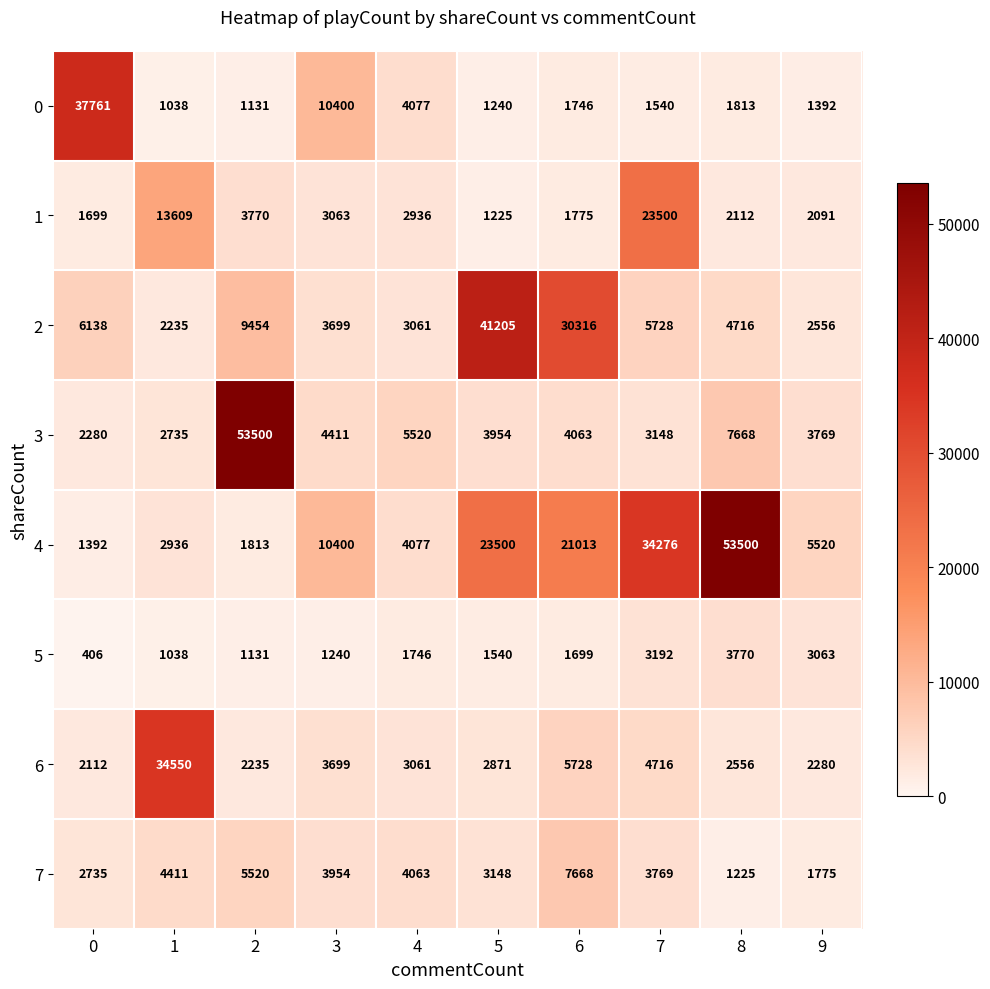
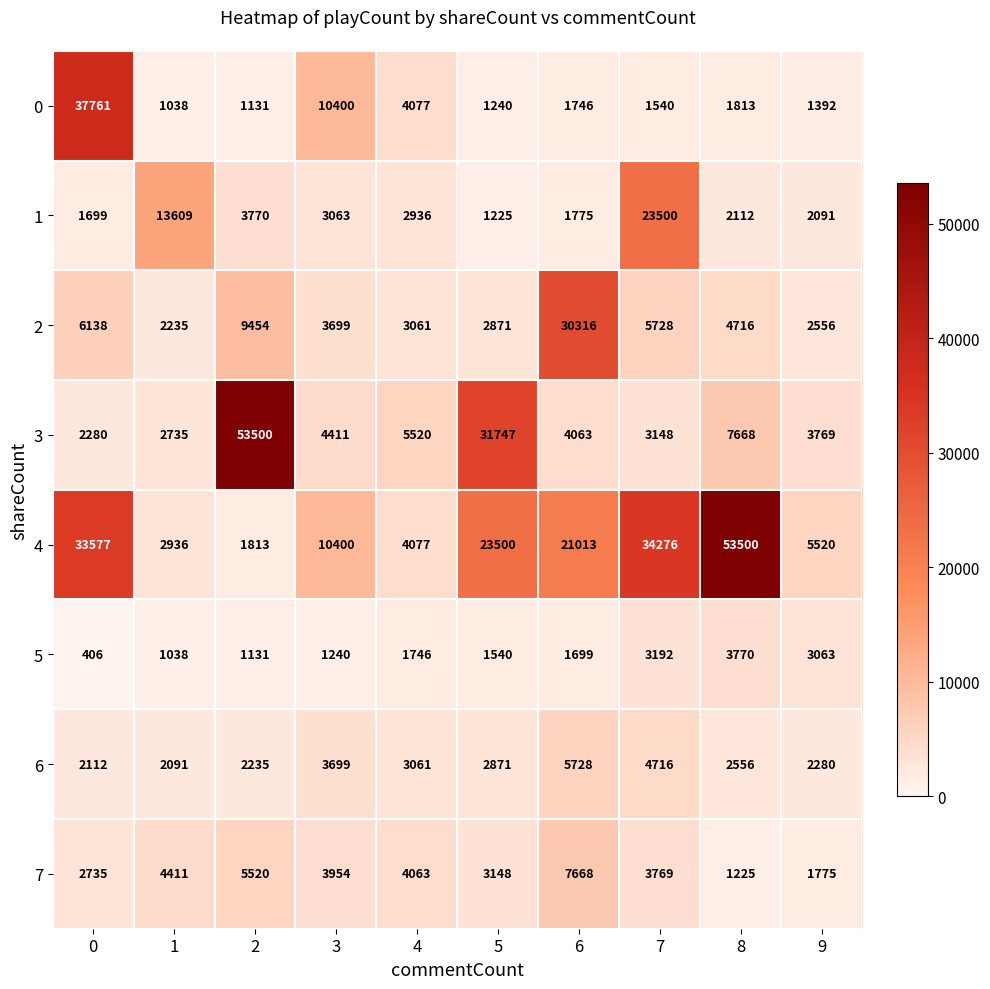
  {
    "0": {
      "0": 37761,
      "1": 1038,
      "2": 1131,
      "3": 10400,
      "4": 4077,
      "5": 1240,
      "6": 1746,
      "7": 1540,
      "8": 1813,
      "9": 1392
    },
    "1": {
      "0": 1699,
      "1": 13609,
      "2": 3770,
      "3": 3063,
      "4": 2936,
      "5": 1225,
      "6": 1775,
      "7": 23500,
      "8": 2112,
      "9": 2091
    },
    "2": {
      "0": 6138,
      "1": 2235,
      "2": 9454,
      "3": 3699,
      "4": 3061,
-     "5": 41205,
+     "5": 2871,
      "6": 30316,
      "7": 5728,
      "8": 4716,
      "9": 2556
    },
    "3": {
      "0": 2280,
      "1": 2735,
      "2": 53500,
      "3": 4411,
      "4": 5520,
-     "5": 3954,
+     "5": 31747,
      "6": 4063,
      "7": 3148,
      "8": 7668,
      "9": 3769
    },
    "4": {
-     "0": 1392,
+     "0": 33577,
      "1": 2936,
      "2": 1813,
      "3": 10400,
      "4": 4077,
      "5": 23500,
      "6": 21013,
      "7": 34276,
      "8": 53500,
      "9": 5520
    },
    "5": {
      "0": 406,
      "1": 1038,
      "2": 1131,
      "3": 1240,
      "4": 1746,
      "5": 1540,
      "6": 1699,
      "7": 3192,
      "8": 3770,
      "9": 3063
    },
    "6": {
      "0": 2112,
-     "1": 34550,
+     "1": 2091,
      "2": 2235,
      "3": 3699,
      "4": 3061,
      "5": 2871,
      "6": 5728,
      "7": 4716,
      "8": 2556,
      "9": 2280
    },
    "7": {
      "0": 2735,
      "1": 4411,
      "2": 5520,
      "3": 3954,
      "4": 4063,
      "5": 3148,
      "6": 7668,
      "7": 3769,
      "8": 1225,
      "9": 1775
    }
  }
